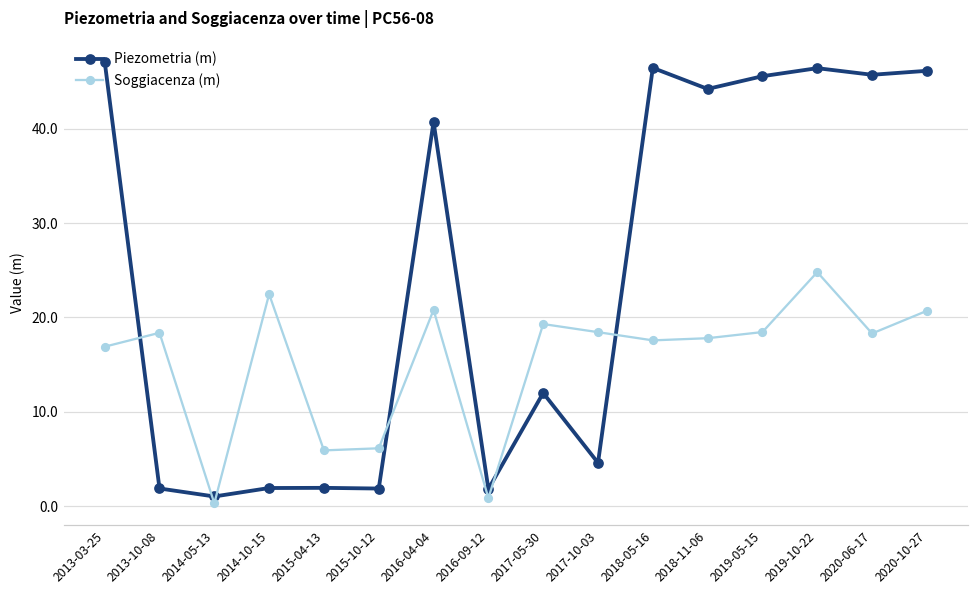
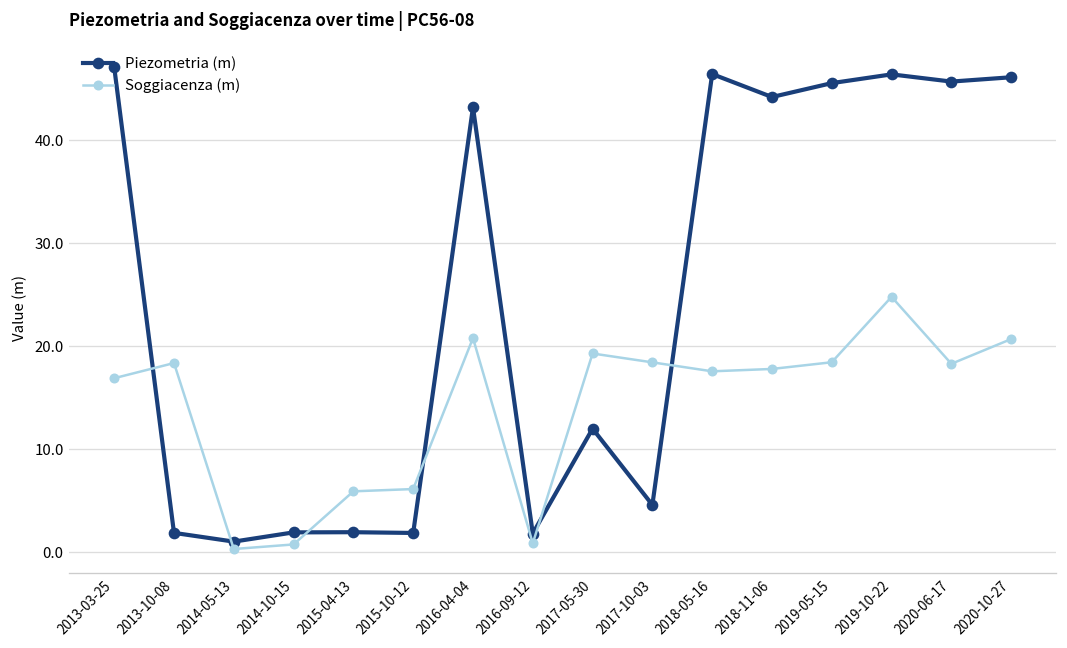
  {
    "Piezometria (m)": {
      "2013-03-25": 47,
      "2013-10-08": 2,
      "2014-05-13": 1,
      "2014-10-15": 2,
      "2015-04-13": 2,
      "2015-10-12": 2,
-     "2016-04-04": 41,
+     "2016-04-04": 43,
      "2016-09-12": 2,
      "2017-05-30": 12,
      "2017-10-03": 5,
      "2018-05-16": 46,
      "2018-11-06": 44,
      "2019-05-15": 46,
      "2019-10-22": 46,
      "2020-06-17": 46,
      "2020-10-27": 46
    },
    "Soggiacenza (m)": {
      "2013-03-25": 17,
      "2013-10-08": 18,
      "2014-05-13": 0,
-     "2014-10-15": 22,
+     "2014-10-15": 1,
      "2015-04-13": 6,
      "2015-10-12": 6,
      "2016-04-04": 21,
      "2016-09-12": 1,
      "2017-05-30": 19,
      "2017-10-03": 18,
      "2018-05-16": 18,
      "2018-11-06": 18,
      "2019-05-15": 18,
      "2019-10-22": 25,
      "2020-06-17": 18,
      "2020-10-27": 21
    }
  }
